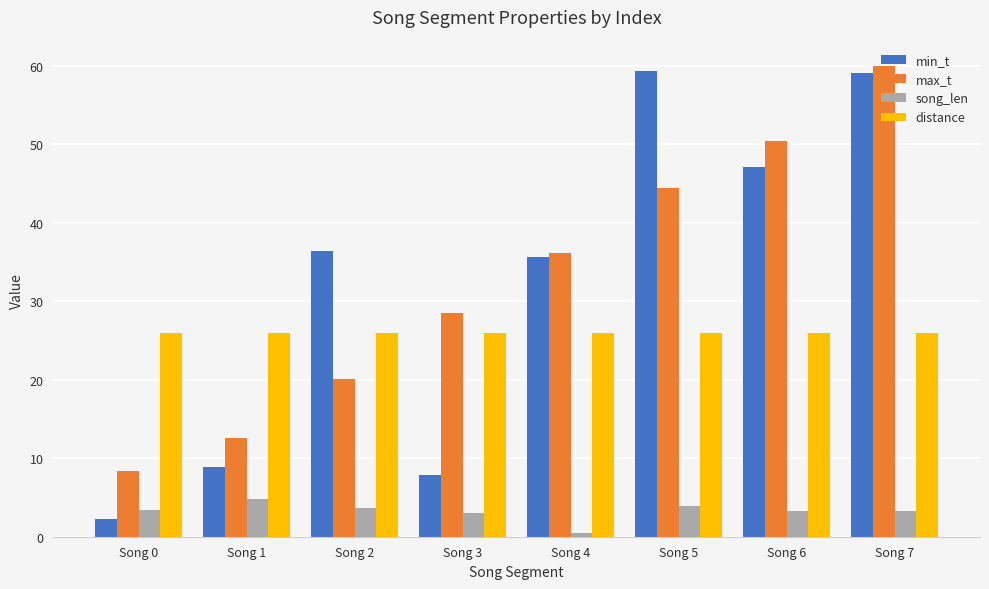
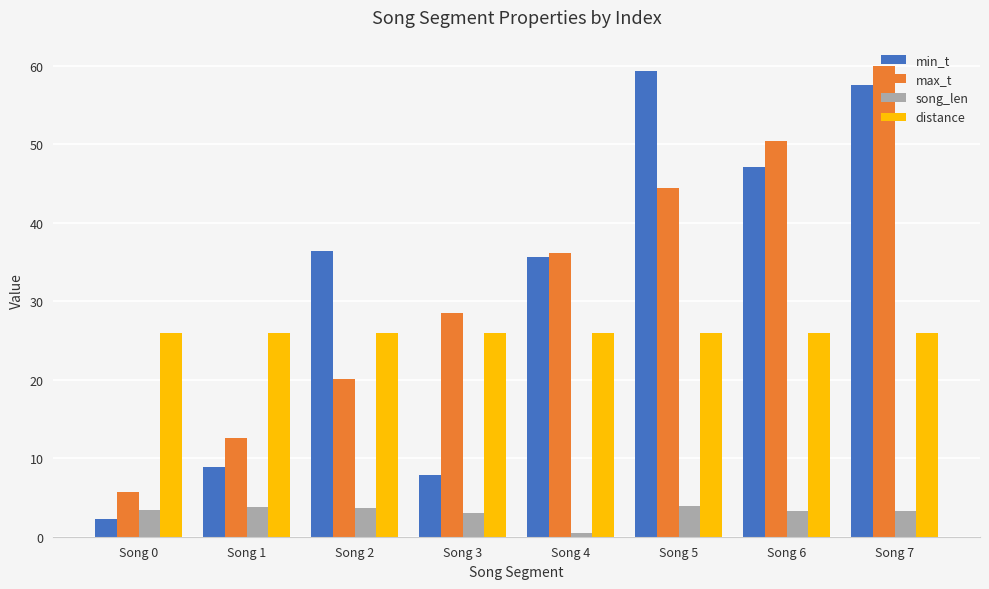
  {
    "min_t": {
      "Song 0": 2,
      "Song 1": 9,
      "Song 2": 36,
      "Song 3": 8,
      "Song 4": 36,
      "Song 5": 59,
      "Song 6": 47,
-     "Song 7": 59
+     "Song 7": 58
    },
    "max_t": {
-     "Song 0": 8,
+     "Song 0": 6,
      "Song 1": 13,
      "Song 2": 20,
      "Song 3": 29,
      "Song 4": 36,
      "Song 5": 45,
      "Song 6": 50,
      "Song 7": 60
    },
    "song_len": {
      "Song 0": 3,
-     "Song 1": 5,
+     "Song 1": 4,
      "Song 2": 4,
      "Song 3": 3,
      "Song 4": 1,
      "Song 5": 4,
      "Song 6": 3,
      "Song 7": 3
    },
    "distance": {
      "Song 0": 26,
      "Song 1": 26,
      "Song 2": 26,
      "Song 3": 26,
      "Song 4": 26,
      "Song 5": 26,
      "Song 6": 26,
      "Song 7": 26
    }
  }
